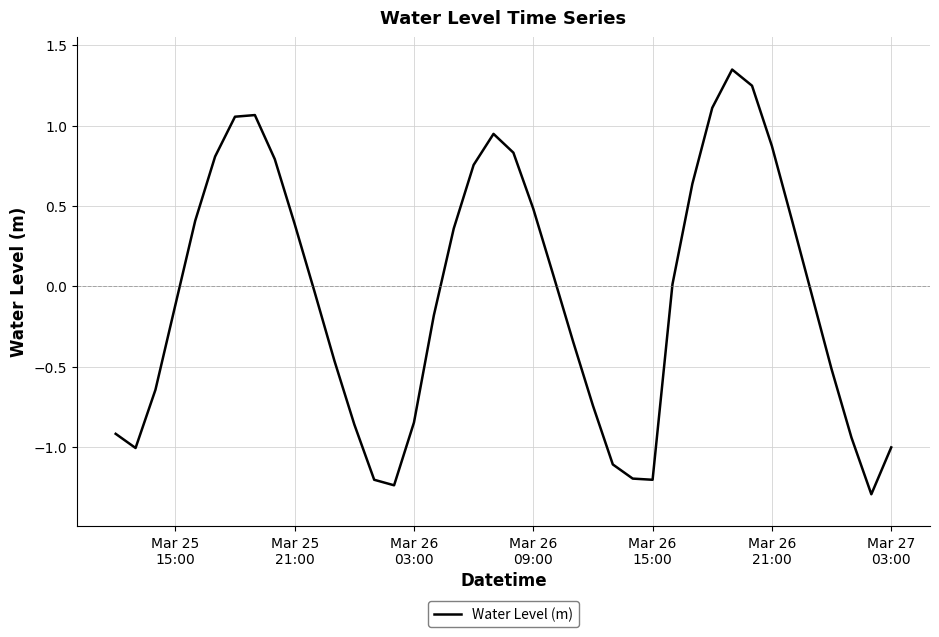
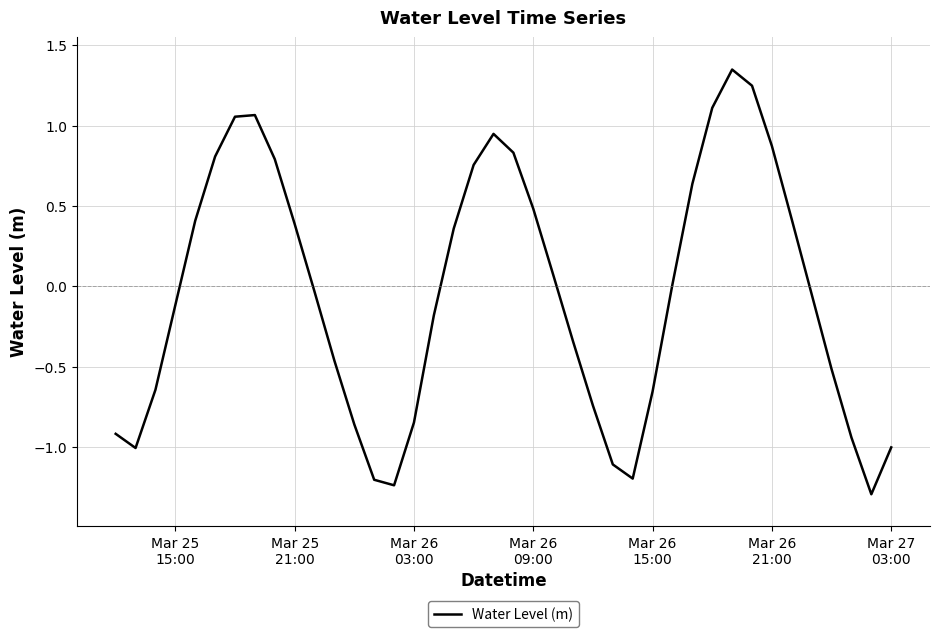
  {
    "Mar 25 15:00": -0.12,
    "Mar 25 21:00": 0.39,
    "Mar 26 03:00": -0.85,
    "Mar 26 09:00": 0.48,
-   "Mar 26 15:00": -1.20,
+   "Mar 26 15:00": -0.65,
    "Mar 26 21:00": 0.87,
    "Mar 27 03:00": -1.00
  }
